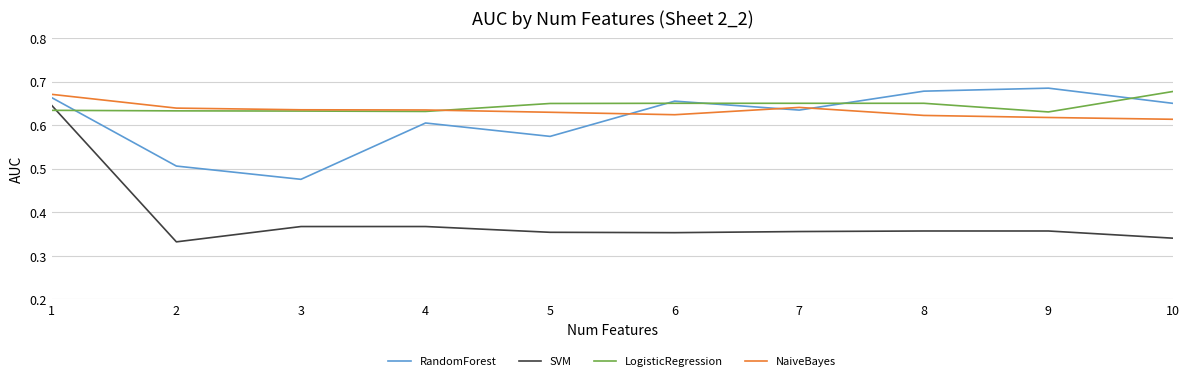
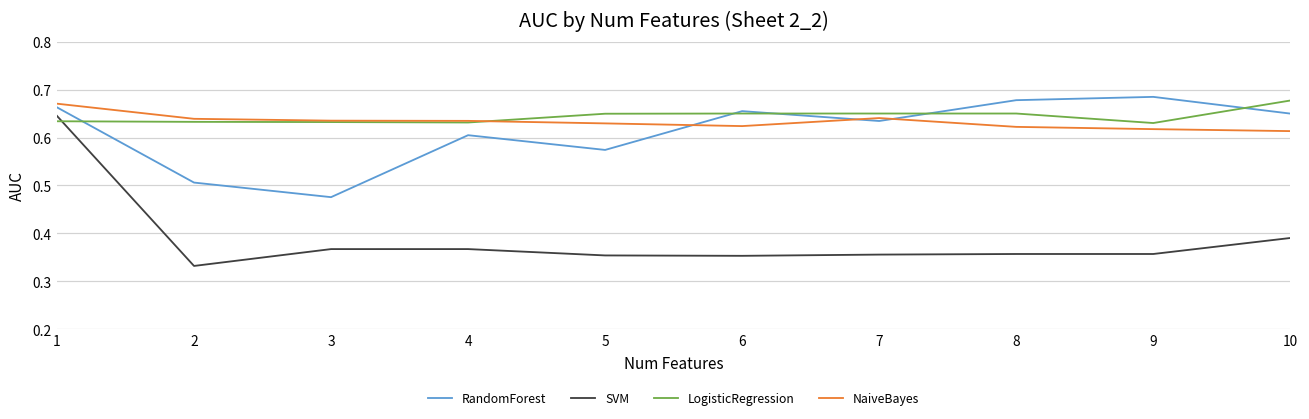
  {
    "RandomForest": {
      "1": 0.66,
      "2": 0.51,
      "3": 0.48,
      "4": 0.60,
      "5": 0.57,
      "7": 0.63,
      "8": 0.68,
      "9": 0.68,
      "10": 0.65
    },
    "SVM": {
      "1": 0.65,
      "2": 0.33,
      "3": 0.37,
      "4": 0.37,
      "5": 0.35,
      "6": 0.35,
      "7": 0.36,
      "8": 0.36,
      "9": 0.36,
-     "10": 0.34
+     "10": 0.39
    },
    "LogisticRegression": {
      "1": 0.63,
      "2": 0.63,
      "5": 0.65,
      "7": 0.65,
      "8": 0.65,
      "9": 0.63,
      "10": 0.68
    },
    "NaiveBayes": {
      "1": 0.67,
      "2": 0.64,
      "5": 0.63,
      "6": 0.62,
      "7": 0.64,
      "8": 0.62,
      "9": 0.62,
      "10": 0.61
    }
  }
